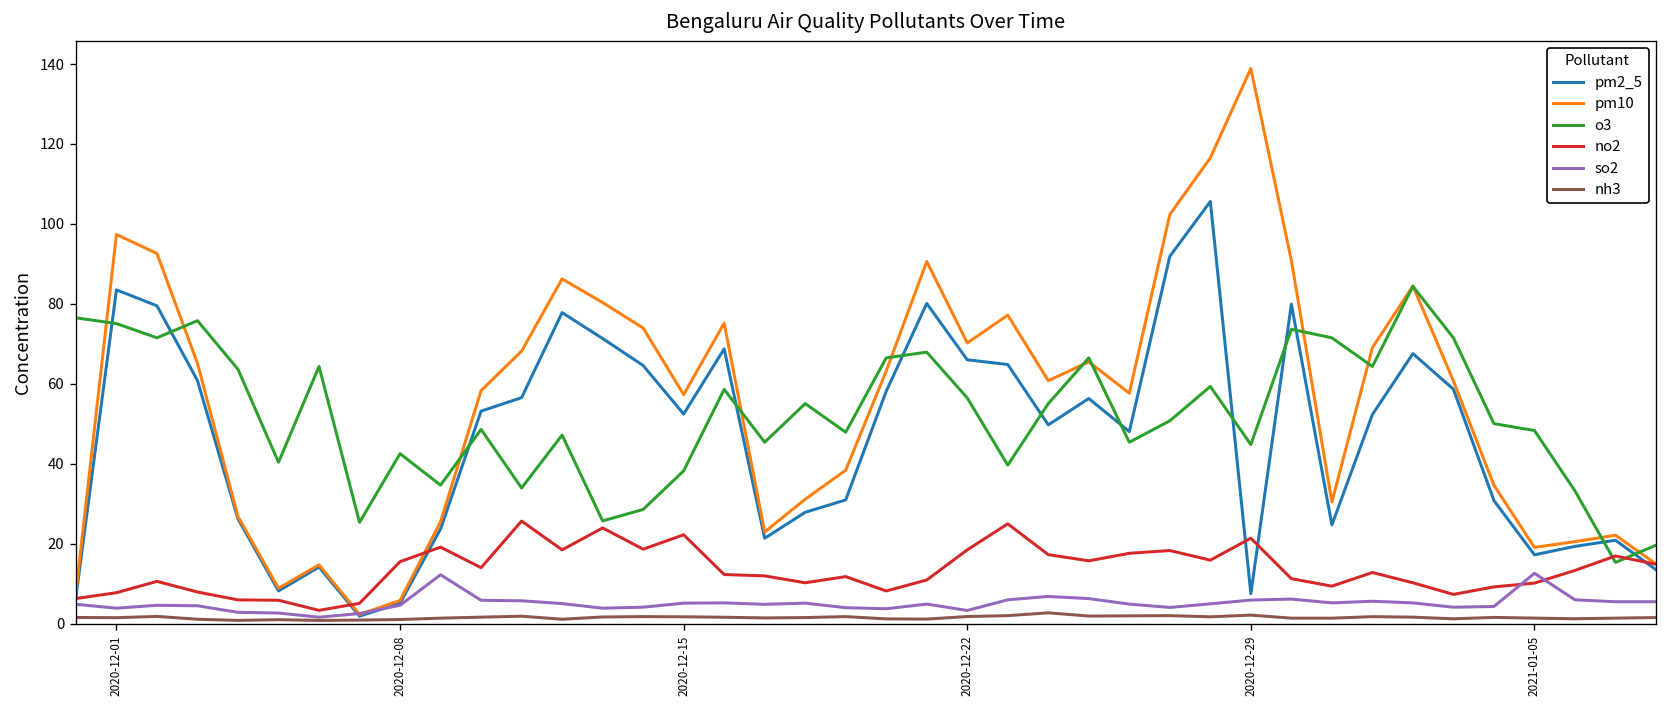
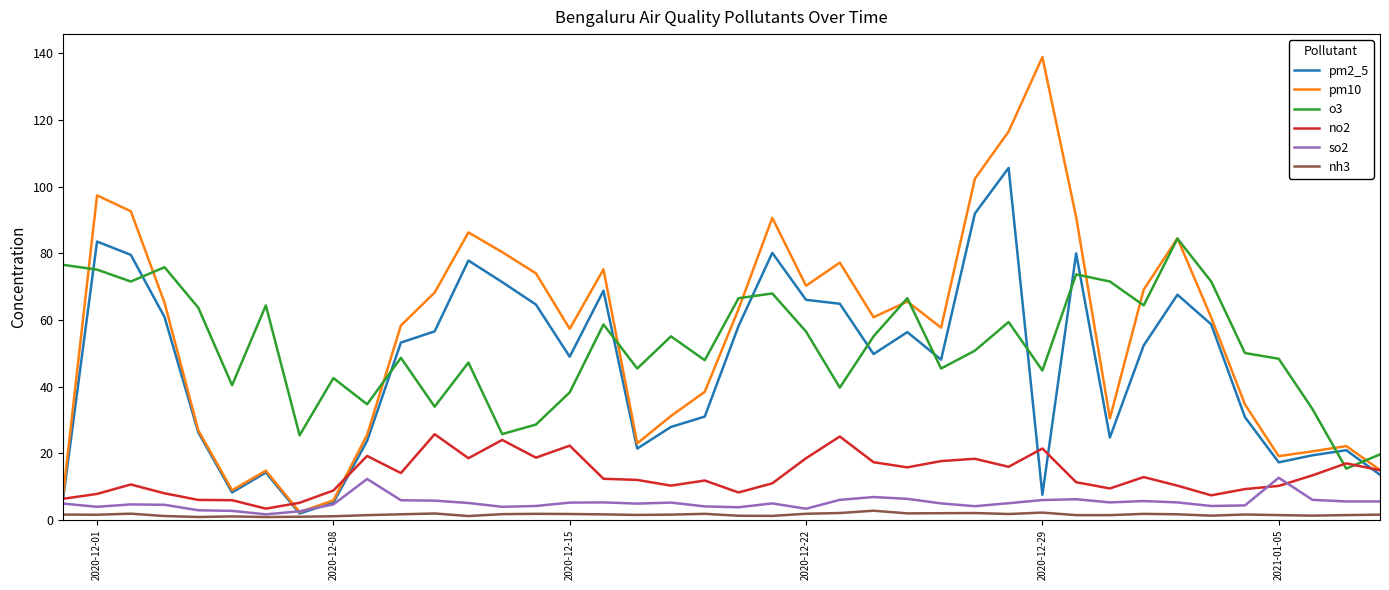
  {
    "pm2_5": {
      "2020-12-01": 84,
-     "2020-12-15": 52,
+     "2020-12-15": 49,
      "2020-12-22": 66,
      "2020-12-29": 8,
      "2021-01-05": 17
    },
    "pm10": {
      "2020-12-01": 97,
      "2020-12-15": 57,
      "2020-12-22": 70,
      "2020-12-29": 139,
      "2021-01-05": 19
    },
    "o3": {
      "2020-12-01": 75,
      "2020-12-08": 43,
      "2020-12-15": 38,
      "2020-12-22": 57,
      "2020-12-29": 45,
      "2021-01-05": 48
    },
    "no2": {
      "2020-12-01": 8,
-     "2020-12-08": 16,
+     "2020-12-08": 9,
      "2020-12-15": 22,
      "2020-12-22": 19,
      "2020-12-29": 21,
      "2021-01-05": 10
    },
    "so2": {
      "2020-12-01": 4,
      "2020-12-15": 5,
      "2020-12-22": 3,
      "2020-12-29": 6,
      "2021-01-05": 13
    },
    "nh3": {
      "2020-12-01": 2,
      "2020-12-08": 1,
      "2020-12-15": 2,
      "2020-12-22": 2,
      "2020-12-29": 2,
      "2021-01-05": 1
    }
  }
